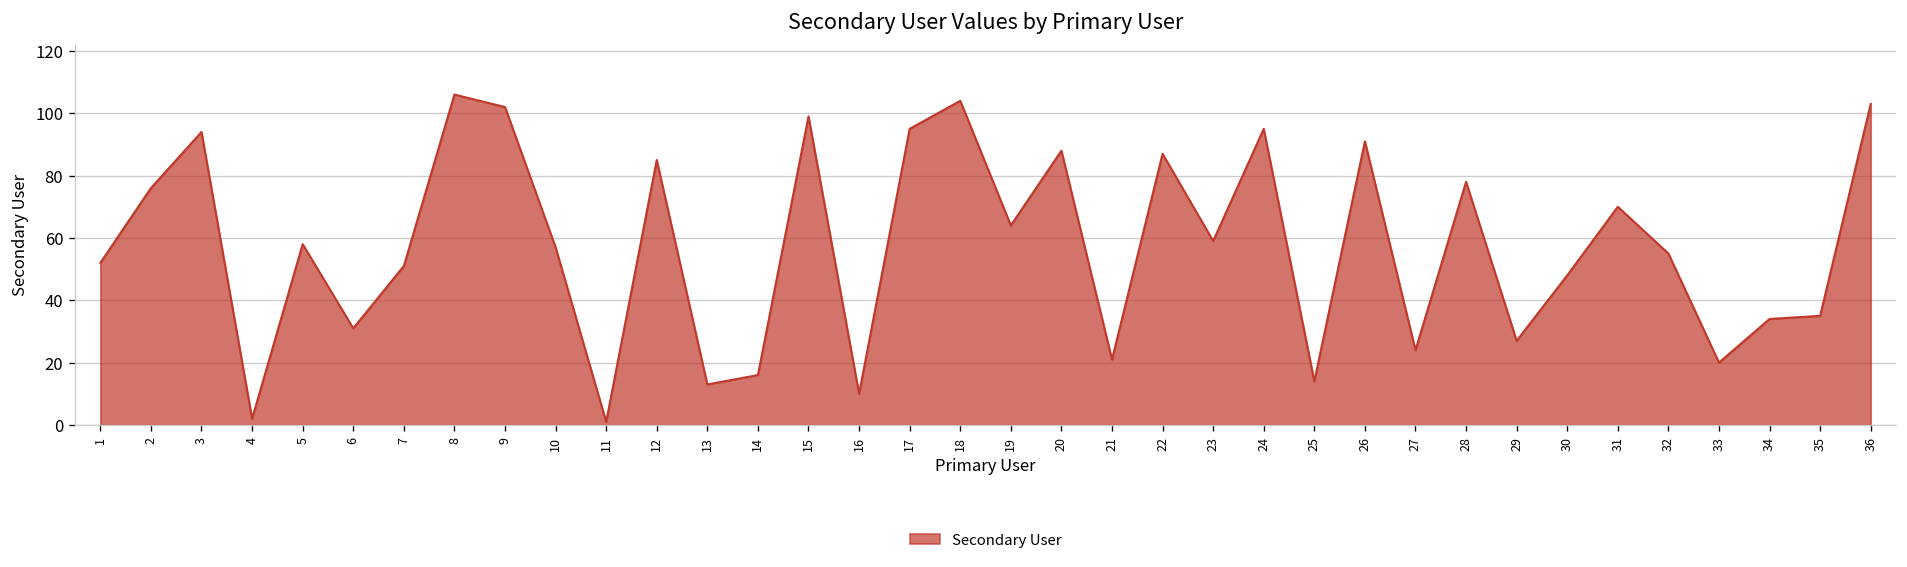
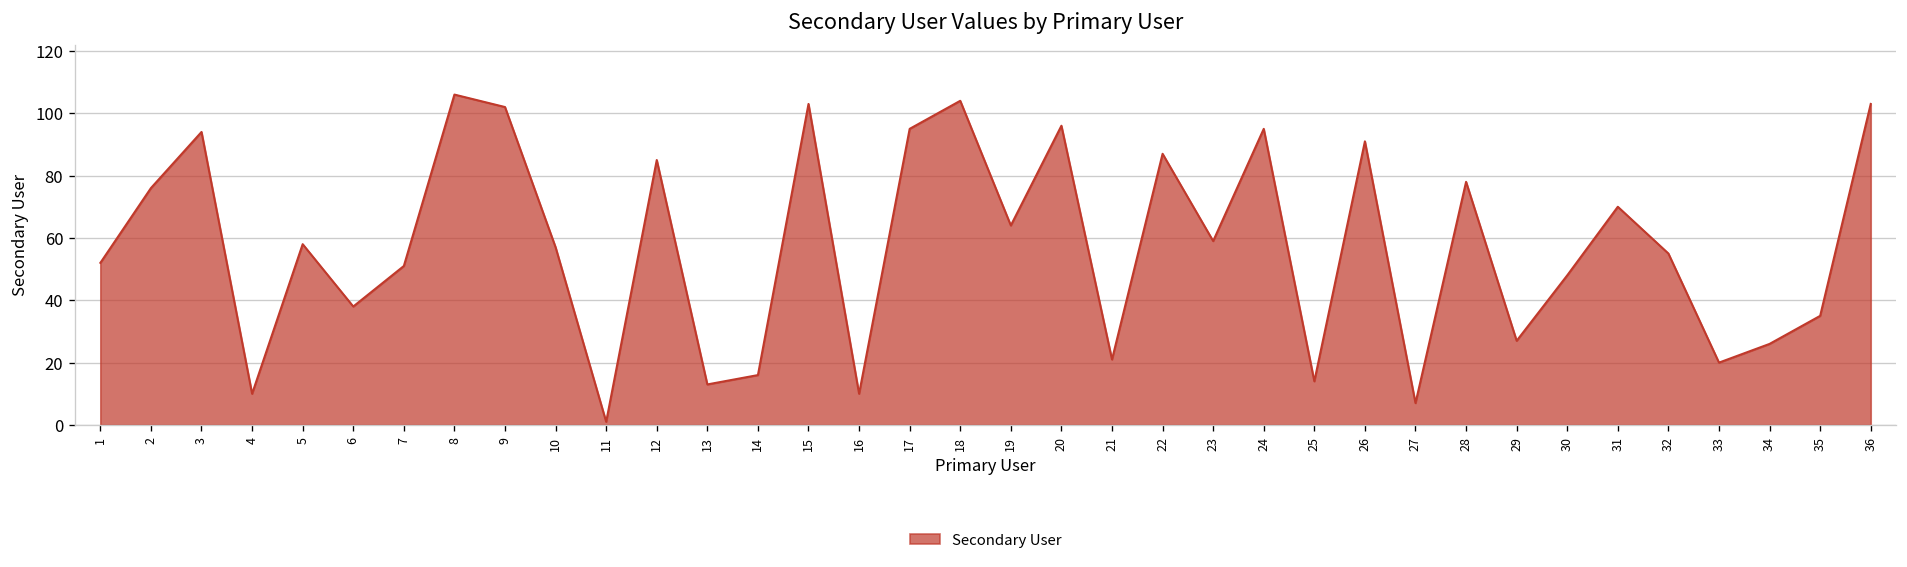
  {
    "1": 52,
    "2": 76,
    "3": 94,
-   "4": 2,
+   "4": 10,
    "5": 58,
-   "6": 31,
+   "6": 38,
    "7": 51,
    "8": 106,
    "9": 102,
    "10": 57,
    "11": 1,
    "12": 85,
    "13": 13,
    "14": 16,
-   "15": 99,
+   "15": 103,
    "16": 10,
    "17": 95,
    "18": 104,
    "19": 64,
-   "20": 88,
+   "20": 96,
    "21": 21,
    "22": 87,
    "23": 59,
    "24": 95,
    "25": 14,
    "26": 91,
-   "27": 24,
+   "27": 7,
    "28": 78,
    "29": 27,
    "30": 48,
    "31": 70,
    "32": 55,
    "33": 20,
-   "34": 34,
+   "34": 26,
    "35": 35,
    "36": 103
  }
